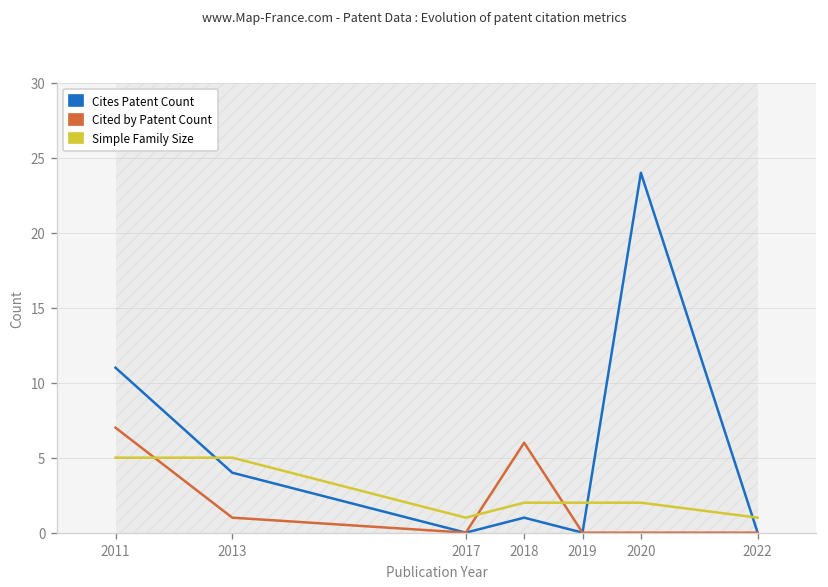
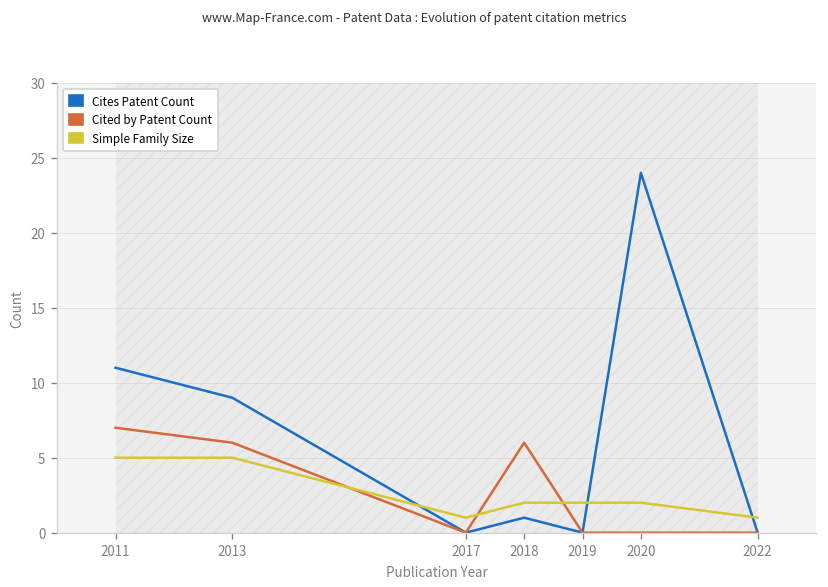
  {
    "Cites Patent Count": {
      "2011": 11,
-     "2013": 4,
+     "2013": 9,
      "2018": 1,
      "2020": 24
    },
    "Cited by Patent Count": {
      "2011": 7,
-     "2013": 1,
+     "2013": 6,
      "2018": 6,
      "2020": 0
    },
    "Simple Family Size": {
      "2011": 5,
      "2013": 5,
      "2017": 1,
      "2018": 2,
      "2019": 2,
      "2020": 2,
      "2022": 1
    }
  }
